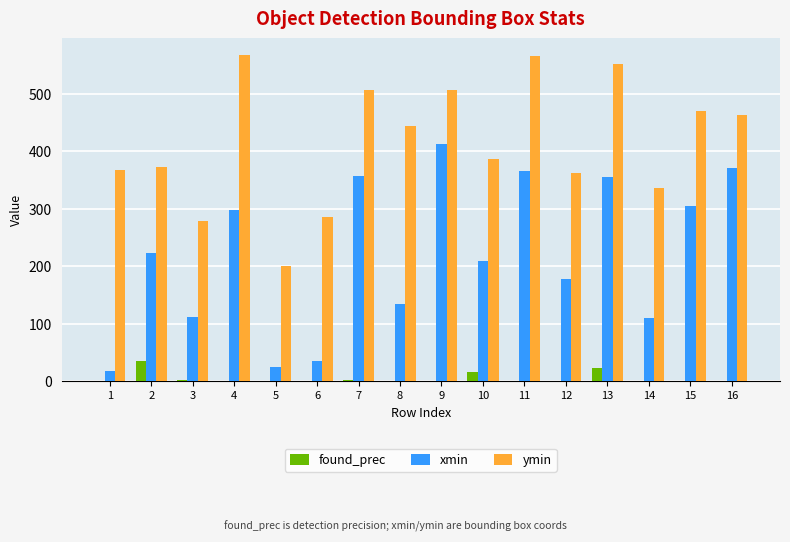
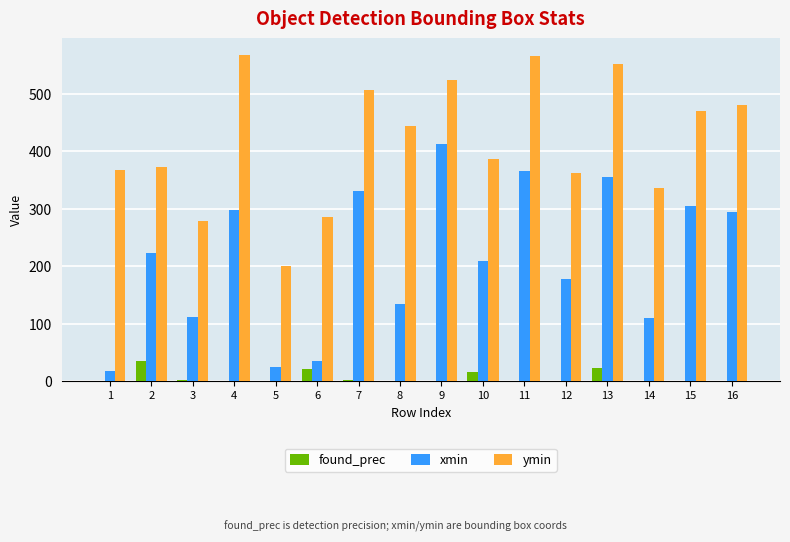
  {
    "found_prec": {
      "2": 40,
-     "6": 0,
+     "6": 20,
      "10": 10,
      "13": 20
    },
    "xmin": {
      "1": 20,
      "2": 220,
      "3": 110,
      "4": 300,
      "5": 30,
      "6": 40,
-     "7": 360,
+     "7": 330,
      "8": 130,
      "9": 410,
      "10": 210,
      "11": 370,
      "12": 180,
      "13": 360,
      "14": 110,
      "15": 300,
-     "16": 370
+     "16": 300
    },
    "ymin": {
      "1": 370,
      "2": 370,
      "3": 280,
      "4": 570,
      "5": 200,
      "6": 290,
      "7": 510,
      "8": 440,
-     "9": 510,
+     "9": 520,
      "10": 390,
      "11": 570,
      "12": 360,
      "13": 550,
      "14": 340,
      "15": 470,
-     "16": 460
+     "16": 480
    }
  }
